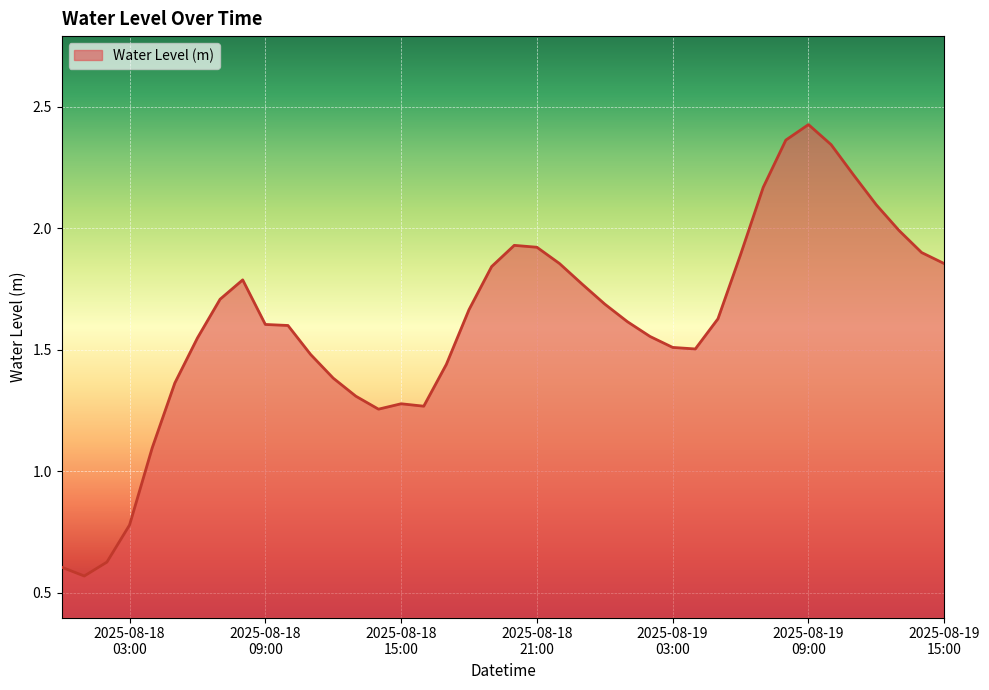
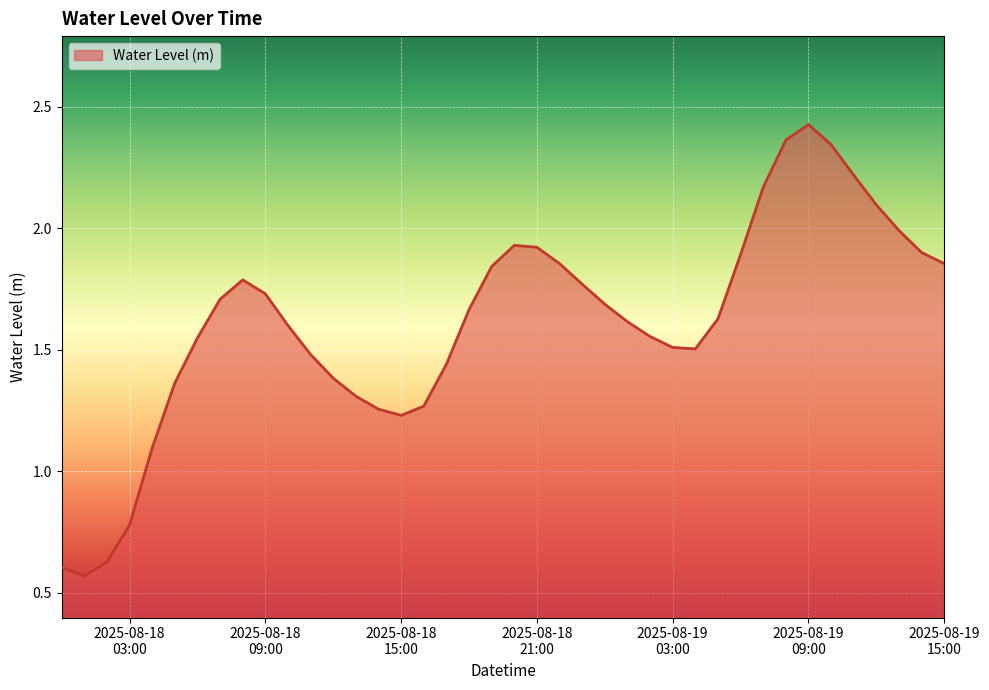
  {
    "2025-08-18 03:00": 0.78,
-   "2025-08-18 09:00": 1.60,
-   "2025-08-18 15:00": 1.28,
+   "2025-08-18 09:00": 1.73,
+   "2025-08-18 15:00": 1.23,
    "2025-08-18 21:00": 1.92,
    "2025-08-19 03:00": 1.51,
    "2025-08-19 09:00": 2.43,
    "2025-08-19 15:00": 1.85
  }
